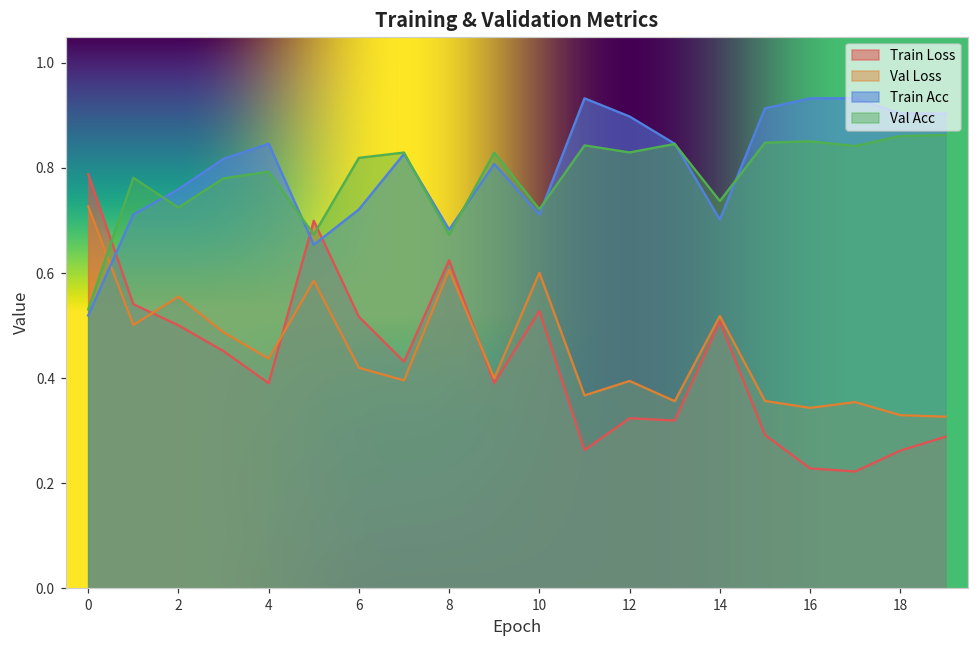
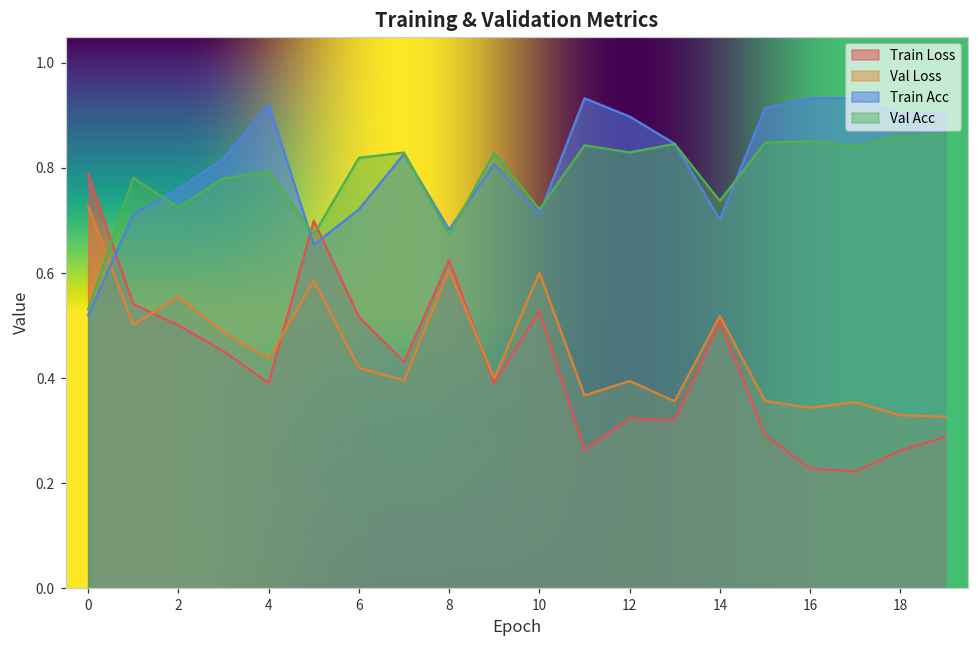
  {
    "Train Acc": {
      "0": 0.52,
      "2": 0.76,
-     "4": 0.85,
+     "4": 0.92,
      "6": 0.72,
      "8": 0.68,
      "10": 0.71,
      "12": 0.90,
      "14": 0.70,
      "16": 0.93
    },
    "Val Acc": {
      "0": 0.53,
      "2": 0.72,
      "4": 0.79,
      "6": 0.82,
      "8": 0.67,
      "10": 0.72,
      "12": 0.83,
      "14": 0.74,
      "16": 0.85,
      "18": 0.86
    }
  }
